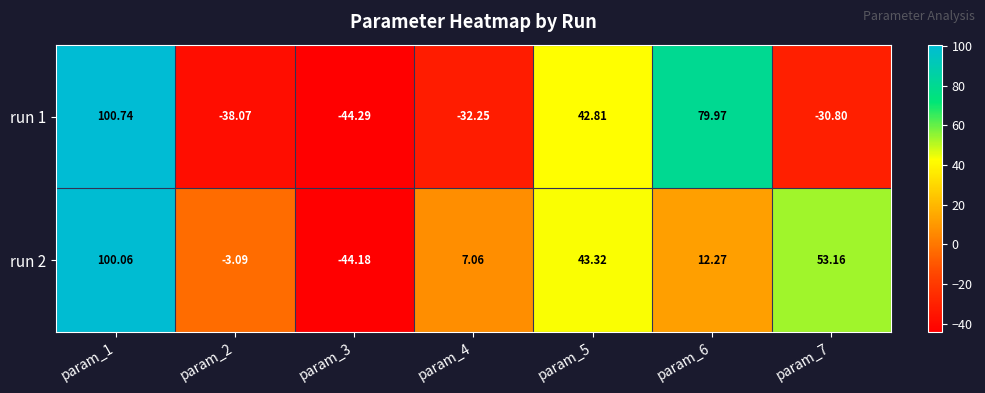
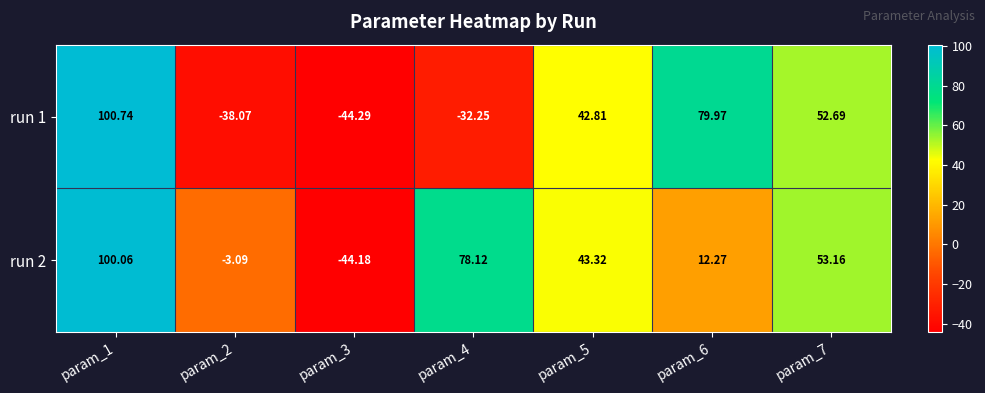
  {
    "run 1": {
      "param_1": 100.74,
      "param_2": -38.07,
      "param_3": -44.29,
      "param_4": -32.25,
      "param_5": 42.81,
      "param_6": 79.97,
-     "param_7": -30.80
+     "param_7": 52.69
    },
    "run 2": {
      "param_1": 100.06,
      "param_2": -3.09,
      "param_3": -44.18,
-     "param_4": 7.06,
+     "param_4": 78.12,
      "param_5": 43.32,
      "param_6": 12.27,
      "param_7": 53.16
    }
  }
